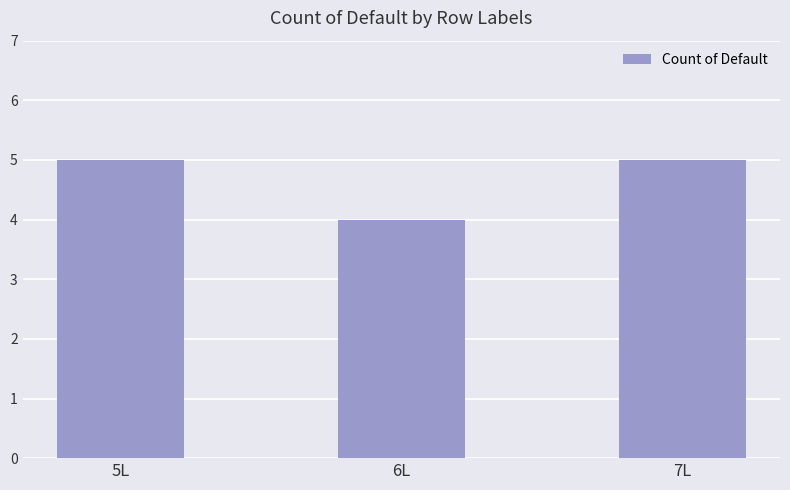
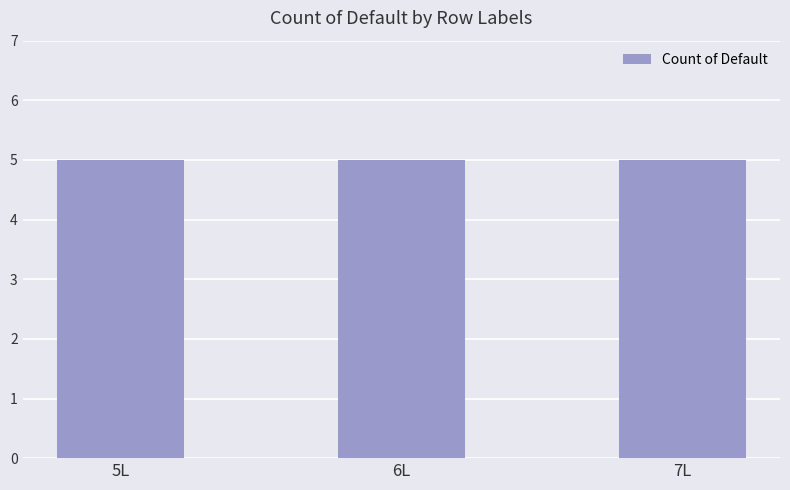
  {
    "5L": 5,
-   "6L": 4,
+   "6L": 5,
    "7L": 5
  }
